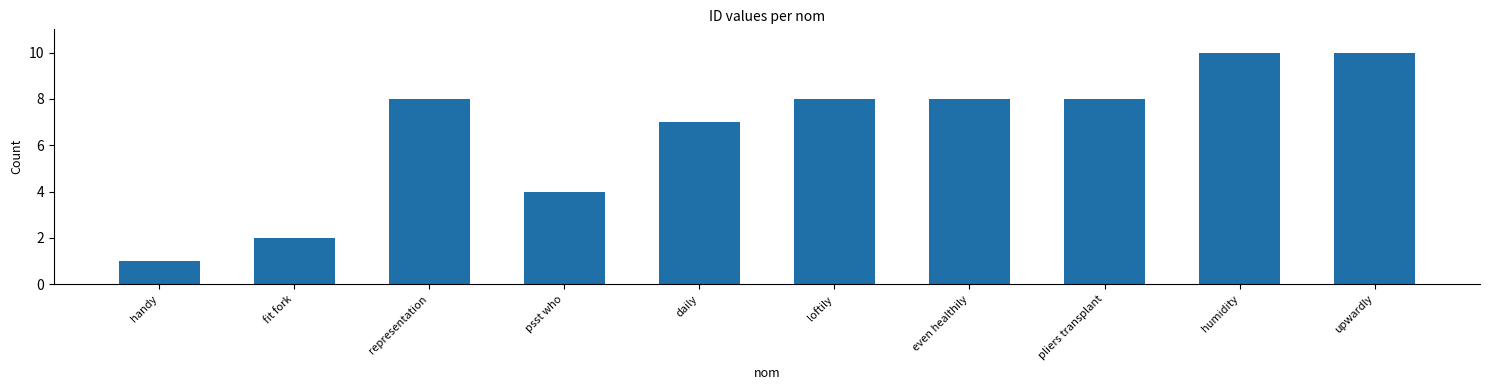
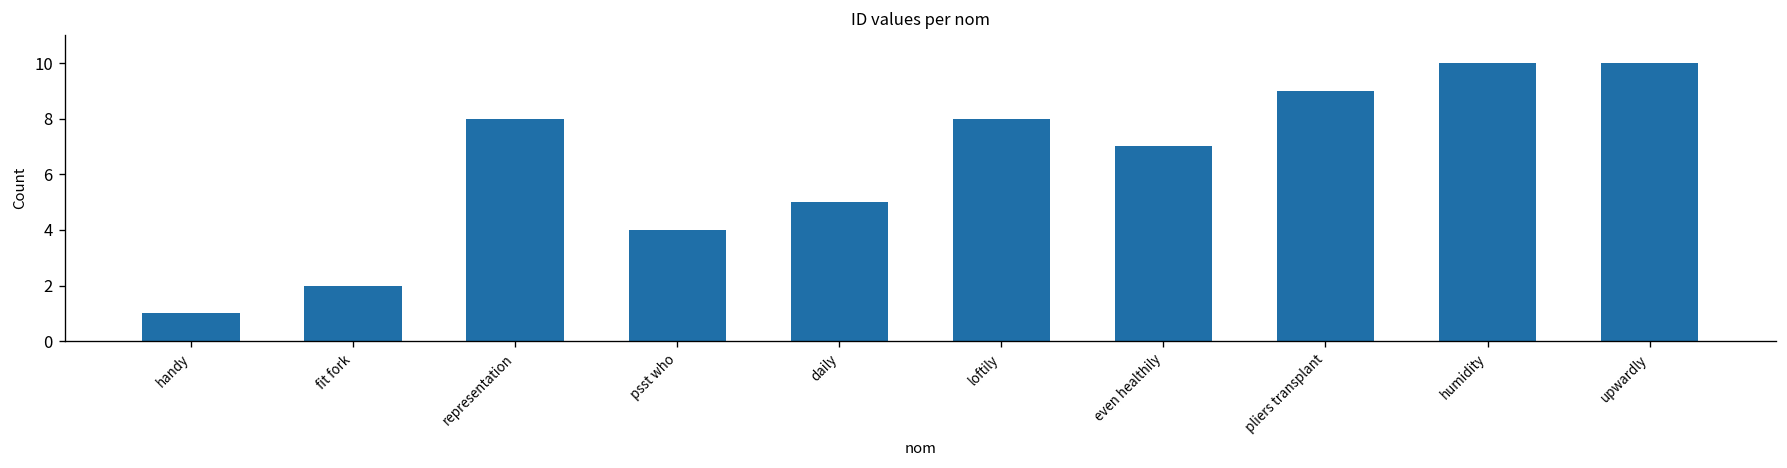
  {
    "handy": 1,
    "fit fork": 2,
    "representation": 8,
    "psst who": 4,
-   "daily": 7,
+   "daily": 5,
    "loftily": 8,
-   "even healthily": 8,
-   "pliers transplant": 8,
+   "even healthily": 7,
+   "pliers transplant": 9,
    "humidity": 10,
    "upwardly": 10
  }
